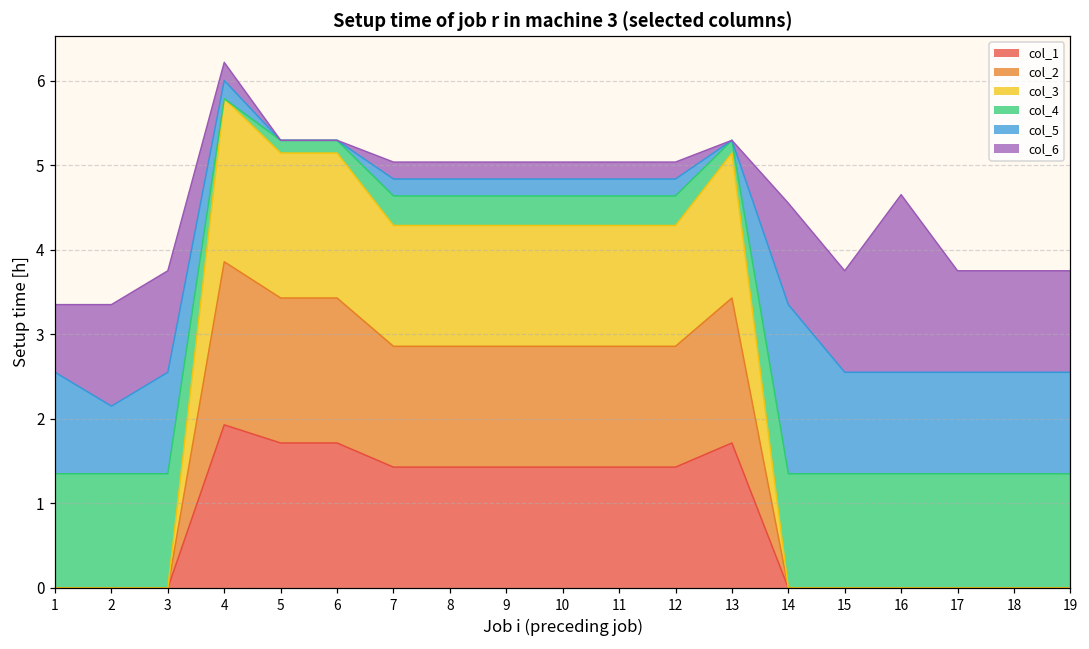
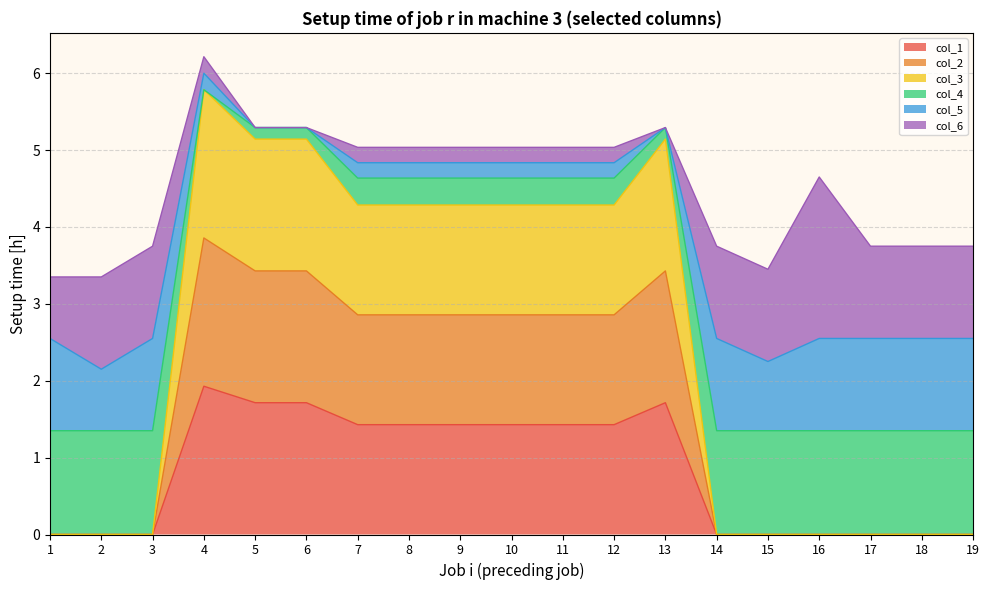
  {
    "col_3": {
      "5": 1.7,
      "6": 1.7,
      "7": 1.4,
      "8": 1.4,
      "9": 1.4,
      "10": 1.4,
      "11": 1.4,
      "12": 1.4,
      "13": 1.7
    },
    "col_4": {
      "1": 1.4,
      "2": 1.4,
      "3": 1.4,
      "7": 0.3,
      "8": 0.3,
      "9": 0.3,
      "10": 0.3,
      "11": 0.3,
      "12": 0.3,
      "14": 1.4,
      "15": 1.4,
      "16": 1.4,
      "17": 1.4,
      "18": 1.4,
      "19": 1.4
    },
    "col_5": {
      "1": 1.2,
      "2": 0.8,
      "3": 1.2,
      "4": 0.2,
      "7": 0.2,
      "8": 0.2,
      "9": 0.2,
      "10": 0.2,
      "11": 0.2,
      "12": 0.2,
-     "14": 2.0,
-     "15": 1.2,
+     "14": 1.2,
+     "15": 0.9,
      "16": 1.2,
      "17": 1.2,
      "18": 1.2,
      "19": 1.2
    },
    "col_6": {
      "1": 0.8,
      "2": 1.2,
      "3": 1.2,
      "4": 0.2,
      "7": 0.2,
      "8": 0.2,
      "9": 0.2,
      "10": 0.2,
      "11": 0.2,
      "12": 0.2,
      "14": 1.2,
      "15": 1.2,
      "16": 2.1,
      "17": 1.2,
      "18": 1.2,
      "19": 1.2
    }
  }
